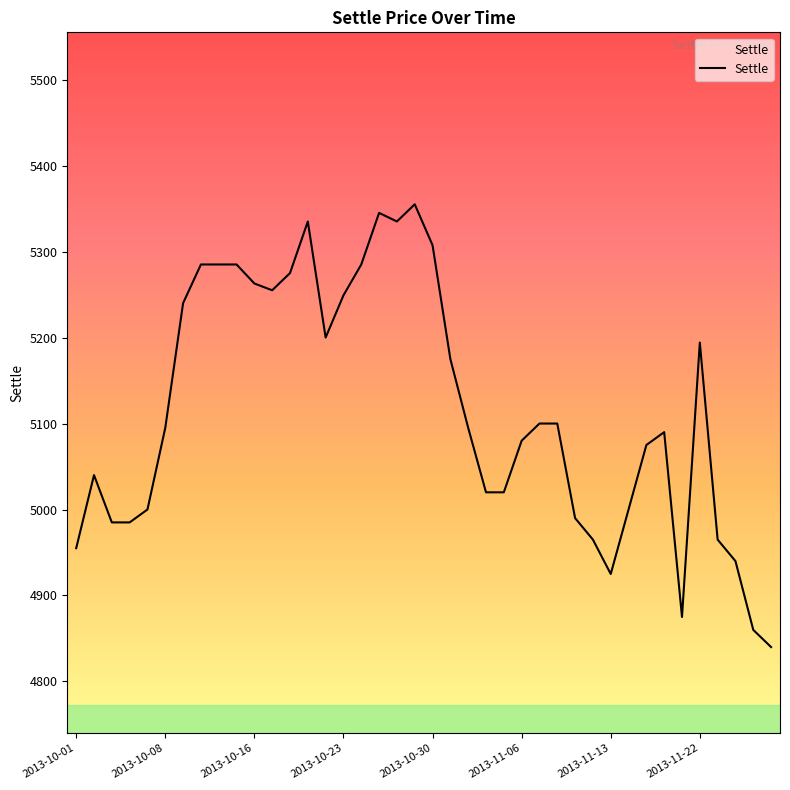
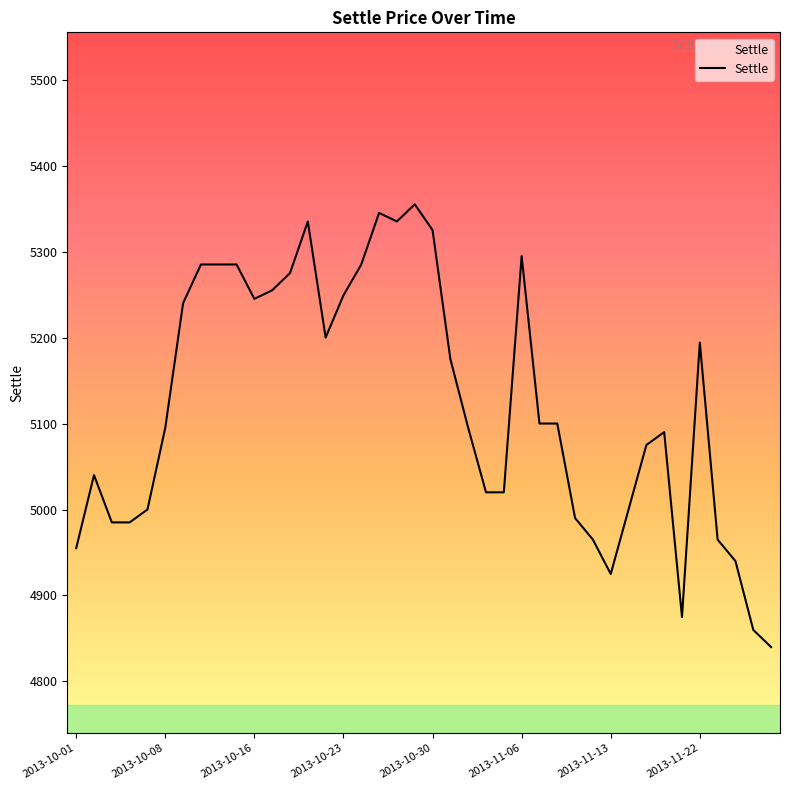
  {
    "2013-10-01": 4960,
    "2013-10-08": 5100,
-   "2013-10-16": 5260,
+   "2013-10-16": 5250,
    "2013-10-23": 5250,
-   "2013-10-30": 5310,
-   "2013-11-06": 5080,
+   "2013-10-30": 5330,
+   "2013-11-06": 5290,
    "2013-11-13": 4930,
    "2013-11-22": 5190
  }
